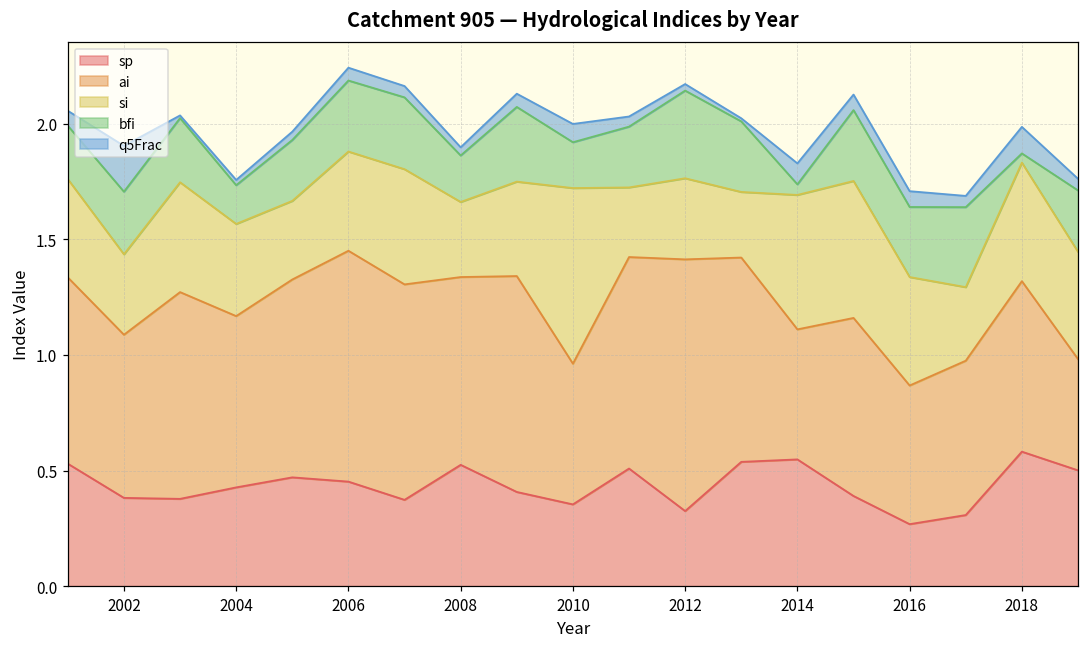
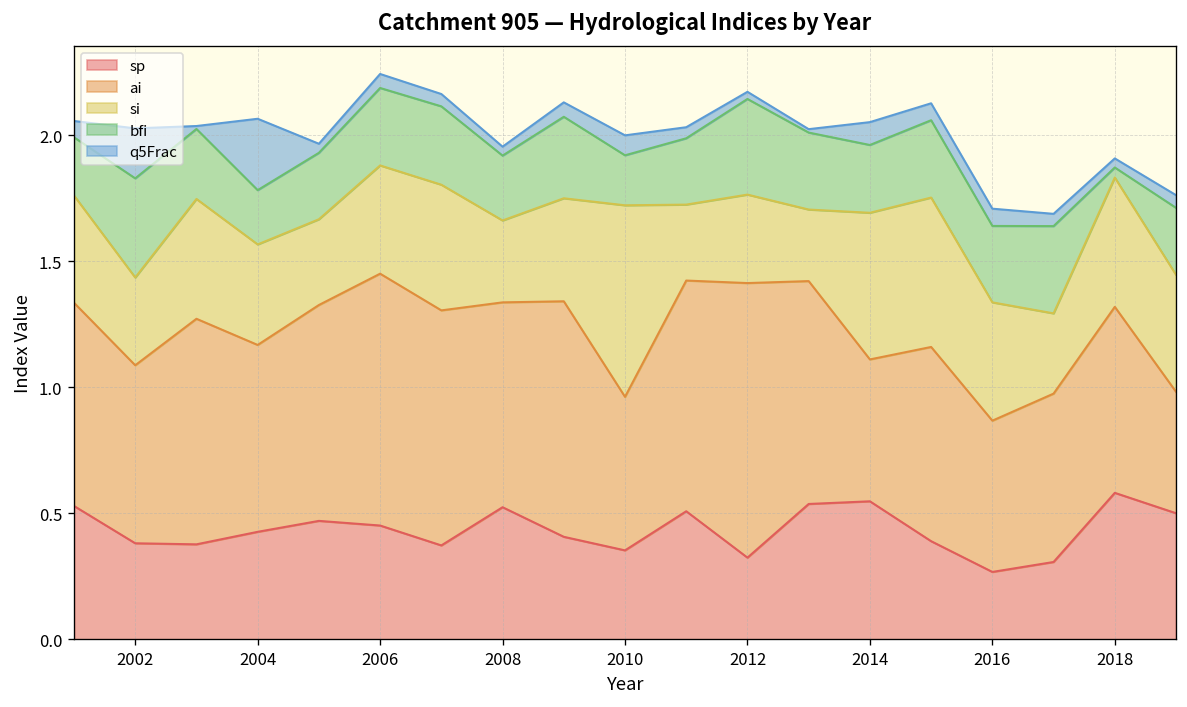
  {
    "bfi": {
-     "2002": 0.27,
-     "2004": 0.17,
+     "2002": 0.39,
+     "2004": 0.22,
      "2006": 0.31,
-     "2008": 0.20,
+     "2008": 0.26,
      "2010": 0.20,
      "2012": 0.38,
-     "2014": 0.05,
+     "2014": 0.27,
      "2016": 0.30,
      "2018": 0.04
    },
    "q5Frac": {
-     "2004": 0.02,
+     "2004": 0.28,
      "2006": 0.06,
      "2008": 0.04,
      "2010": 0.08,
      "2012": 0.03,
      "2014": 0.09,
      "2016": 0.07,
-     "2018": 0.11
+     "2018": 0.04
    }
  }
